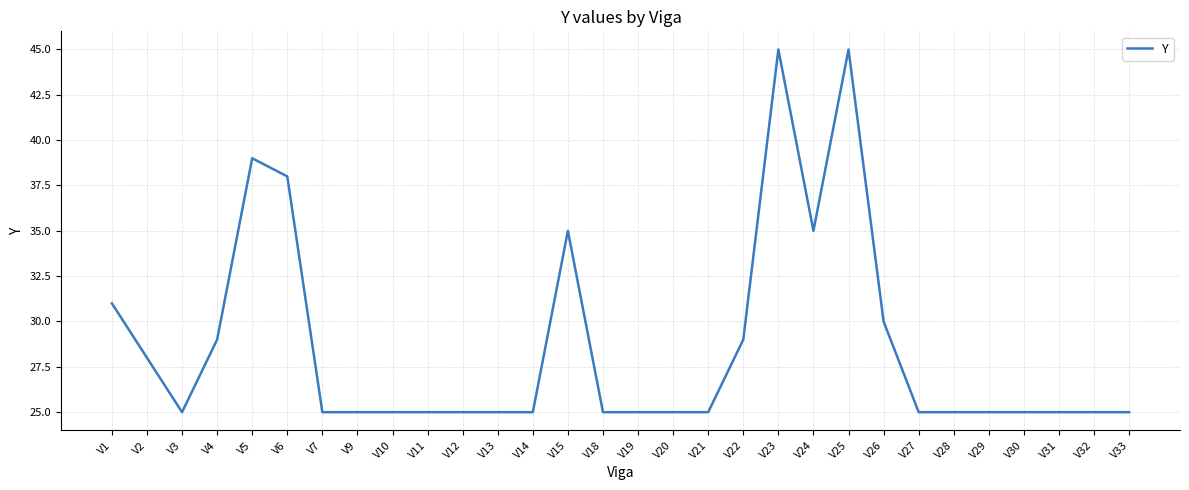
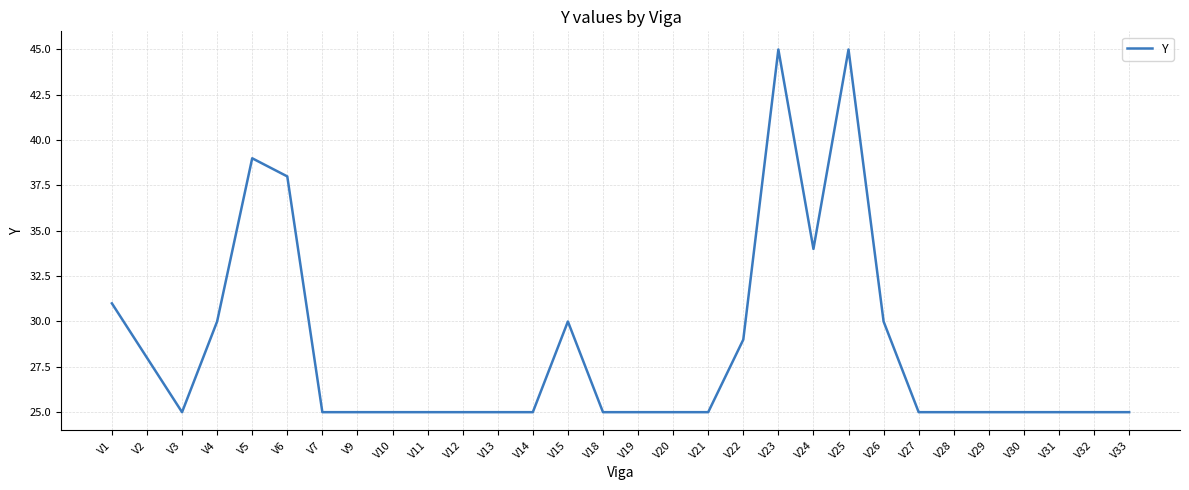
  {
    "V1": 31,
    "V2": 28,
    "V3": 25,
-   "V4": 29,
+   "V4": 30,
    "V5": 39,
    "V6": 38,
    "V7": 25,
    "V9": 25,
    "V10": 25,
    "V11": 25,
    "V12": 25,
    "V13": 25,
    "V14": 25,
-   "V15": 35,
+   "V15": 30,
    "V18": 25,
    "V19": 25,
    "V20": 25,
    "V21": 25,
    "V22": 29,
    "V23": 45,
-   "V24": 35,
+   "V24": 34,
    "V25": 45,
    "V26": 30,
    "V27": 25,
    "V28": 25,
    "V29": 25,
    "V30": 25,
    "V31": 25,
    "V32": 25,
    "V33": 25
  }
